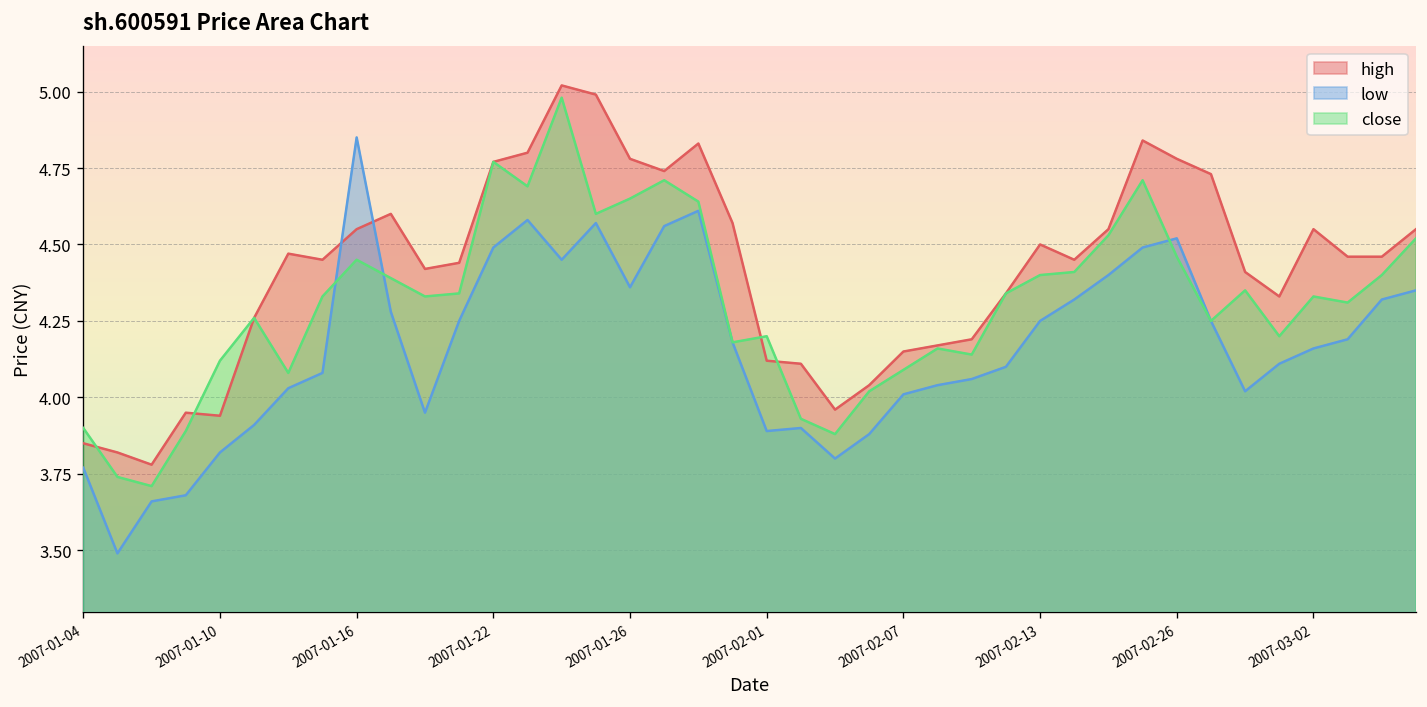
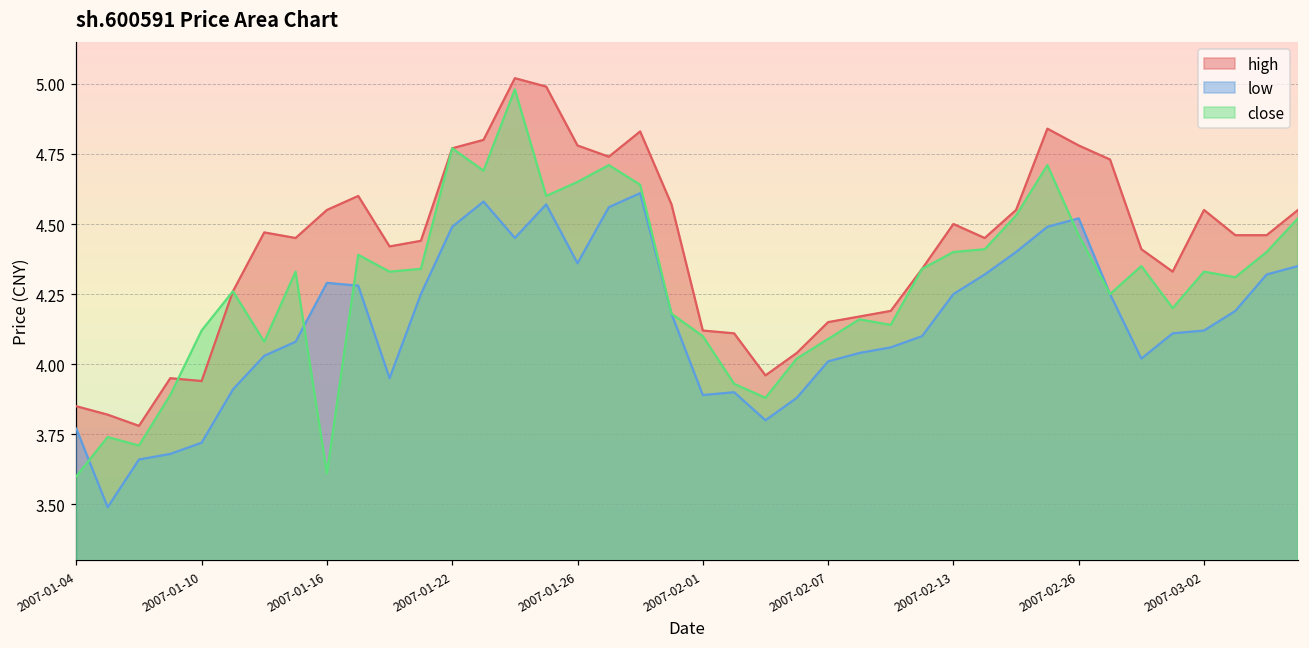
  {
    "high": {
      "2007-01-04": 3.85,
      "2007-01-10": 3.94,
      "2007-01-16": 4.55,
      "2007-01-26": 4.78,
      "2007-02-01": 4.12,
      "2007-02-07": 4.15,
      "2007-02-13": 4.50,
      "2007-02-26": 4.78,
      "2007-03-02": 4.55
    },
    "low": {
      "2007-01-04": 3.77,
-     "2007-01-10": 3.82,
-     "2007-01-16": 4.85,
+     "2007-01-10": 3.72,
+     "2007-01-16": 4.29,
      "2007-01-22": 4.49,
      "2007-01-26": 4.36,
      "2007-02-01": 3.89,
      "2007-02-07": 4.01,
      "2007-02-13": 4.25,
      "2007-02-26": 4.52,
-     "2007-03-02": 4.16
+     "2007-03-02": 4.12
    },
    "close": {
-     "2007-01-04": 3.9,
+     "2007-01-04": 3.6,
      "2007-01-10": 4.12,
-     "2007-01-16": 4.45,
+     "2007-01-16": 3.61,
      "2007-01-26": 4.65,
-     "2007-02-01": 4.2,
+     "2007-02-01": 4.1,
      "2007-02-07": 4.09,
      "2007-02-13": 4.40,
      "2007-02-26": 4.46,
      "2007-03-02": 4.33
    }
  }
